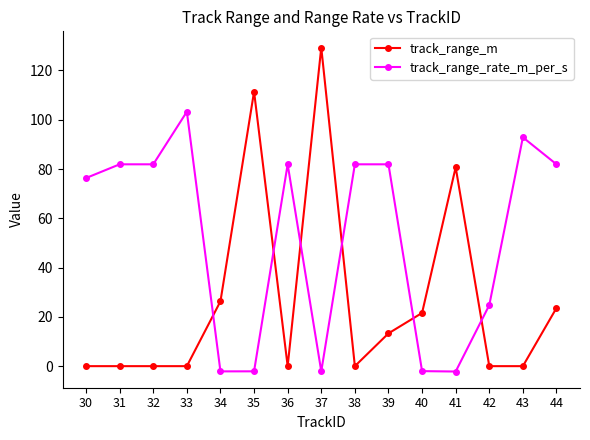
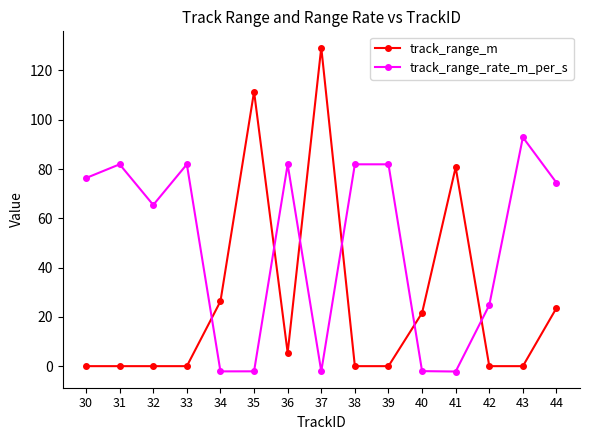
  {
    "track_range_m": {
      "30": 0,
      "31": 0,
      "32": 0,
      "33": 0,
      "34": 26,
      "35": 111,
-     "36": 0,
+     "36": 5,
      "37": 129,
      "38": 0,
-     "39": 13,
+     "39": 0,
      "40": 22,
      "41": 81,
      "42": 0,
      "43": 0,
      "44": 24
    },
    "track_range_rate_m_per_s": {
      "30": 76,
      "31": 82,
-     "32": 82,
-     "33": 103,
+     "32": 65,
+     "33": 82,
      "34": -2,
      "35": -2,
      "36": 82,
      "37": -2,
      "38": 82,
      "39": 82,
      "40": -2,
      "41": -2,
      "42": 25,
      "43": 93,
-     "44": 82
+     "44": 74
    }
  }
